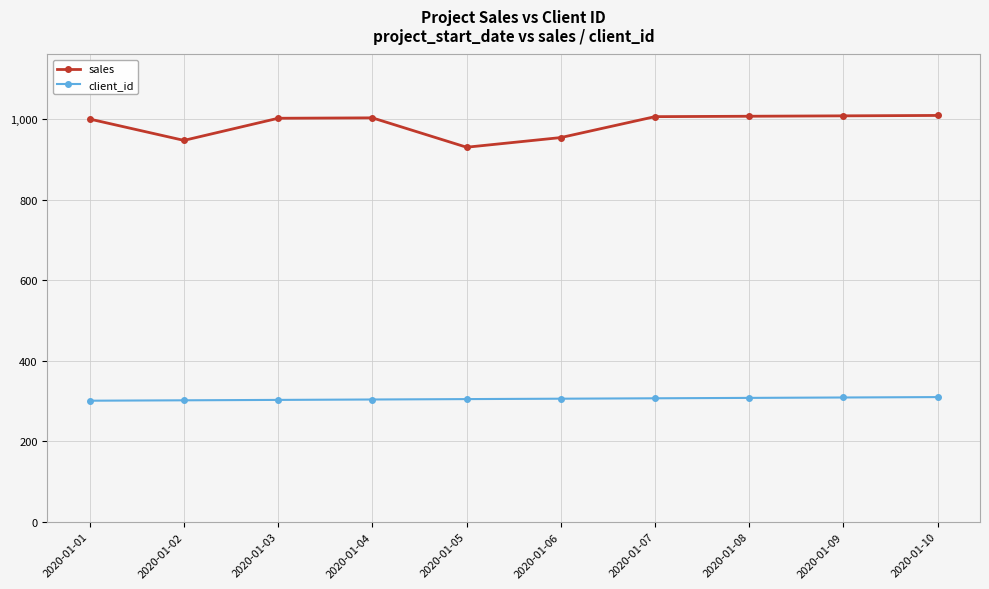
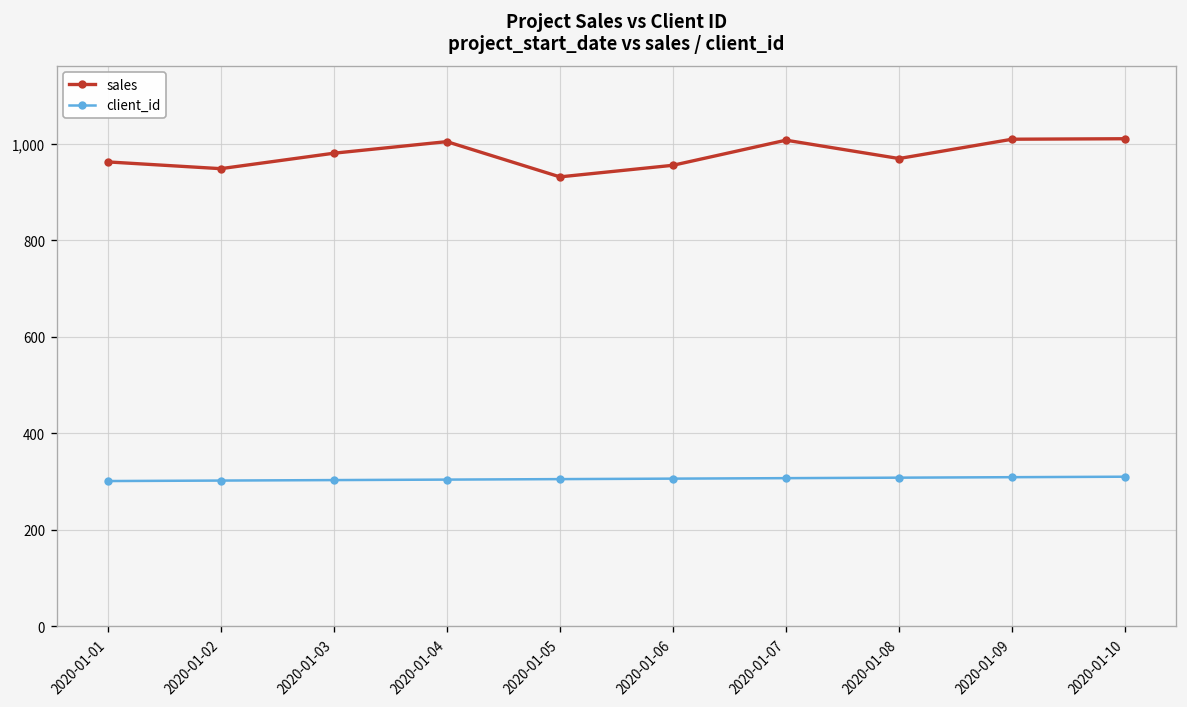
  {
    "sales": {
-     "2020-01-01": "1,000",
+     "2020-01-01": "960",
      "2020-01-02": "950",
-     "2020-01-03": "1,000",
+     "2020-01-03": "980",
      "2020-01-04": "1,000",
      "2020-01-05": "930",
      "2020-01-06": "960",
      "2020-01-07": "1,010",
-     "2020-01-08": "1,010",
+     "2020-01-08": "970",
      "2020-01-09": "1,010",
      "2020-01-10": "1,010"
    },
    "client_id": {
      "2020-01-01": "300",
      "2020-01-02": "300",
      "2020-01-03": "300",
      "2020-01-04": "300",
      "2020-01-05": "310",
      "2020-01-06": "310",
      "2020-01-07": "310",
      "2020-01-08": "310",
      "2020-01-09": "310",
      "2020-01-10": "310"
    }
  }
